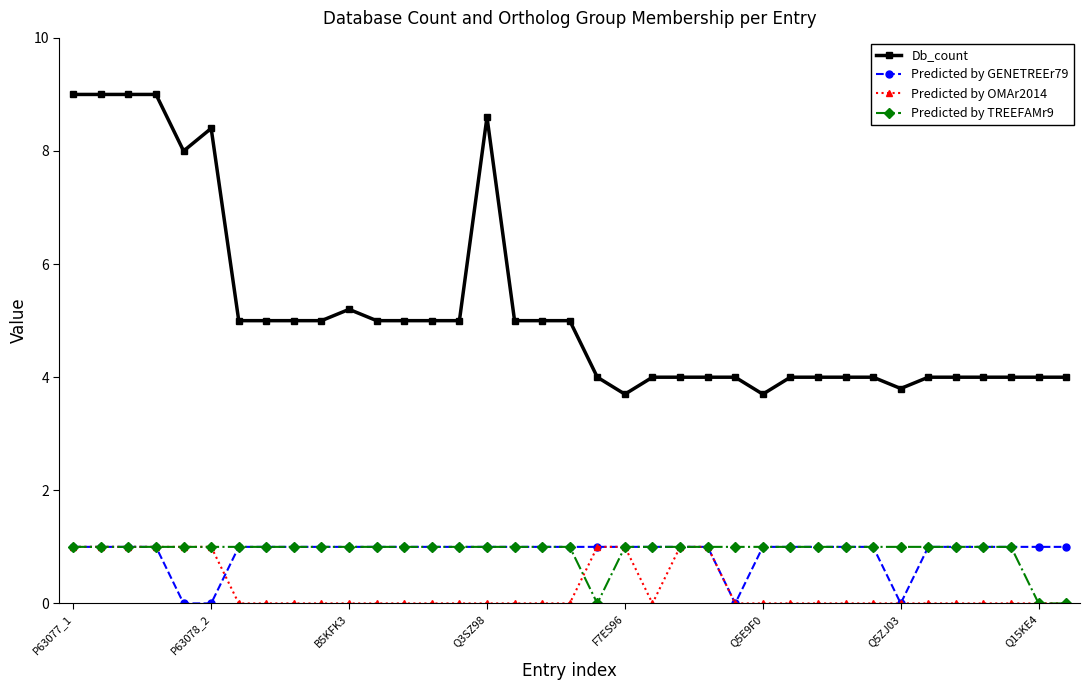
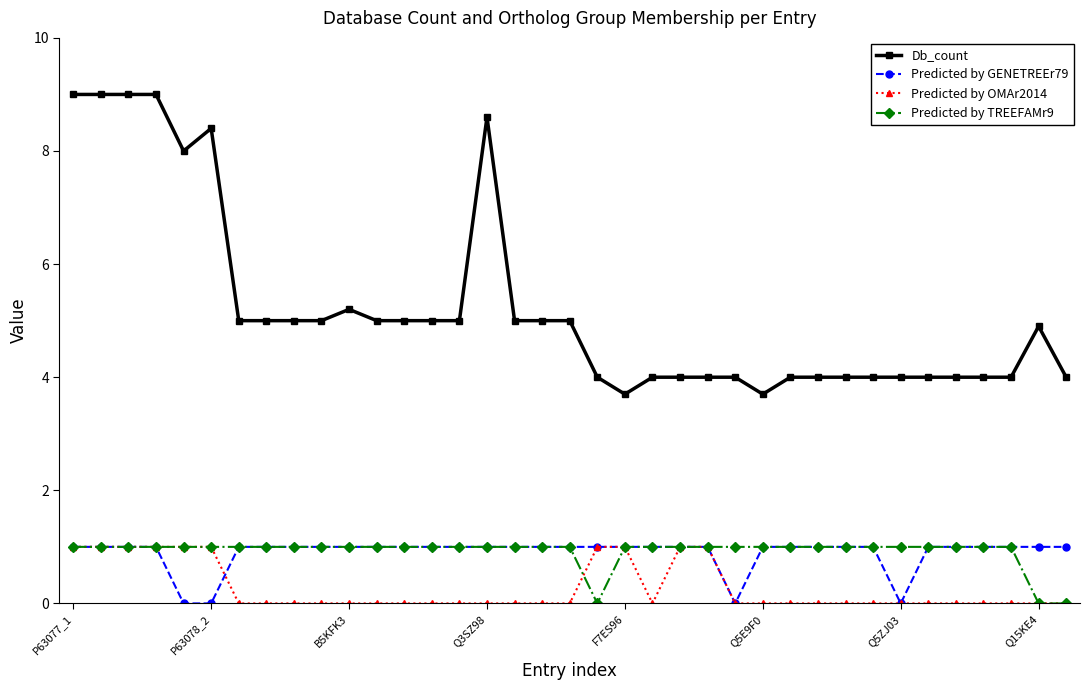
  {
    "Db_count": {
      "P63077_1": 9.0,
      "P63078_2": 8.4,
      "B5KFK3": 5.2,
      "Q3SZ98": 8.6,
      "F7ES96": 3.7,
      "Q5E9F0": 3.7,
-     "Q5ZJ03": 3.8,
-     "Q15KE4": 4.0
+     "Q5ZJ03": 4.0,
+     "Q15KE4": 4.9
    },
    "Predicted by GENETREEr79": {
      "P63078_2": 0.0,
      "Q15KE4": 1.0
    },
    "Predicted by OMAr2014": {
      "B5KFK3": 0.0,
      "Q3SZ98": 0.0,
      "Q5E9F0": 0.0
    },
    "Predicted by TREEFAMr9": {
      "Q5ZJ03": 1.0
    }
  }
